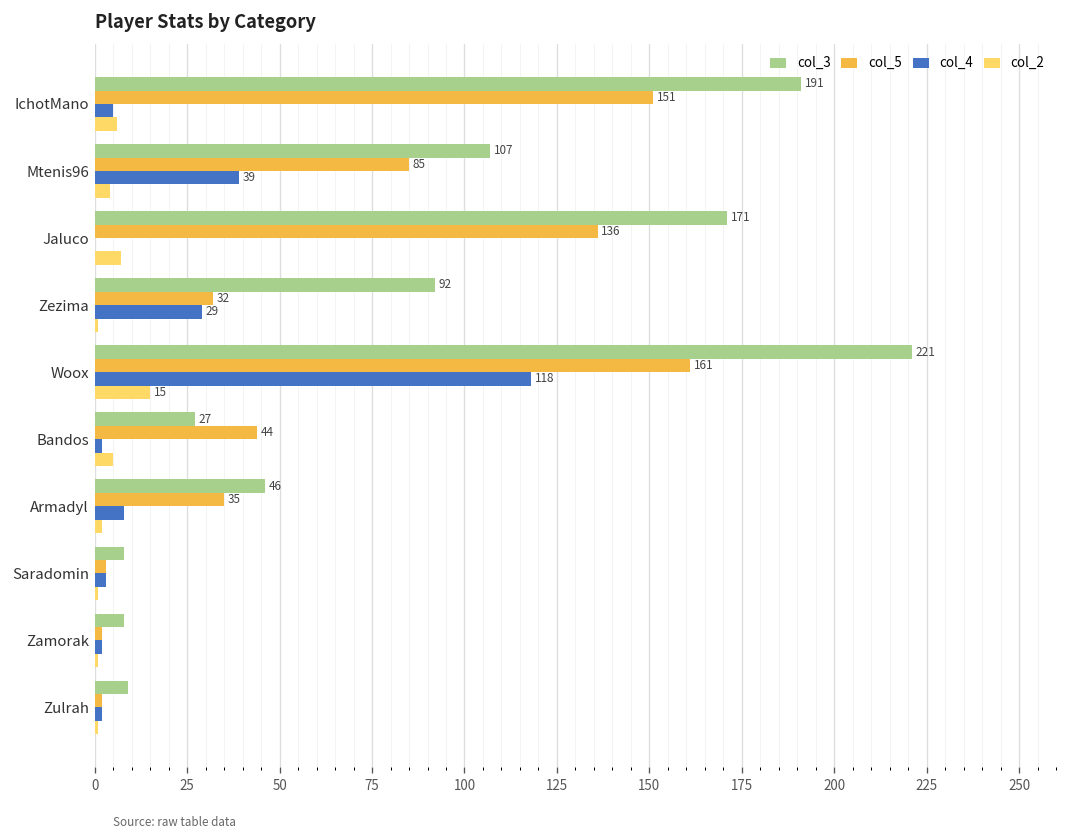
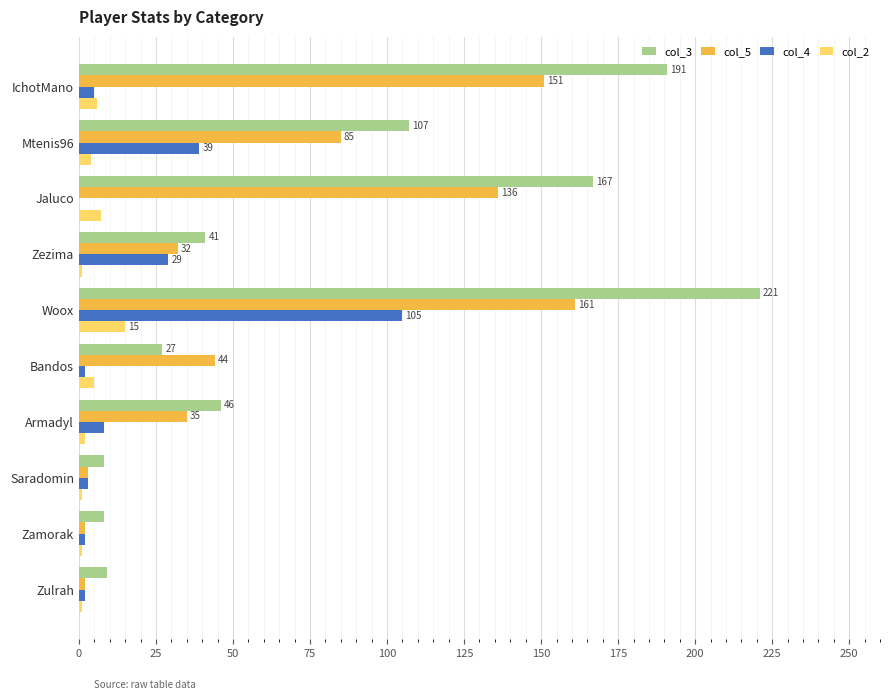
  {
    "col_3": {
      "IchotMano": 191,
      "Mtenis96": 107,
-     "Jaluco": 171,
-     "Zezima": 92,
+     "Jaluco": 167,
+     "Zezima": 41,
      "Woox": 221,
      "Bandos": 27,
      "Armadyl": 46
    },
    "col_4": {
      "Mtenis96": 39,
      "Zezima": 29,
-     "Woox": 118
+     "Woox": 105
    }
  }
